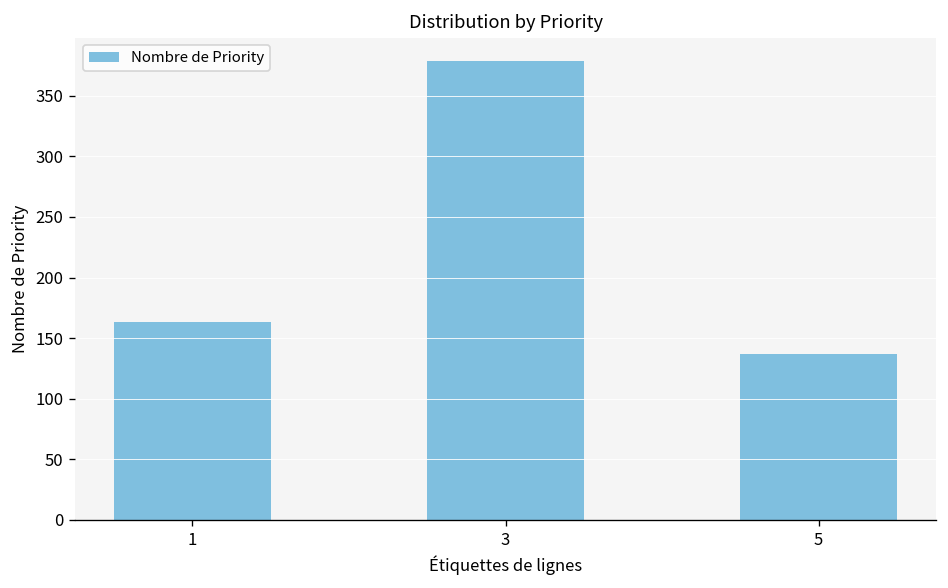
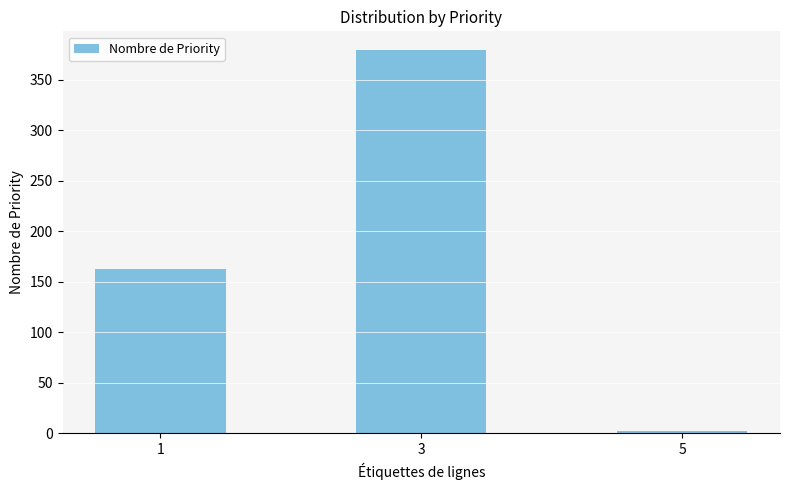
  {
    "1": 163,
    "3": 379,
-   "5": 137
+   "5": 2
  }
